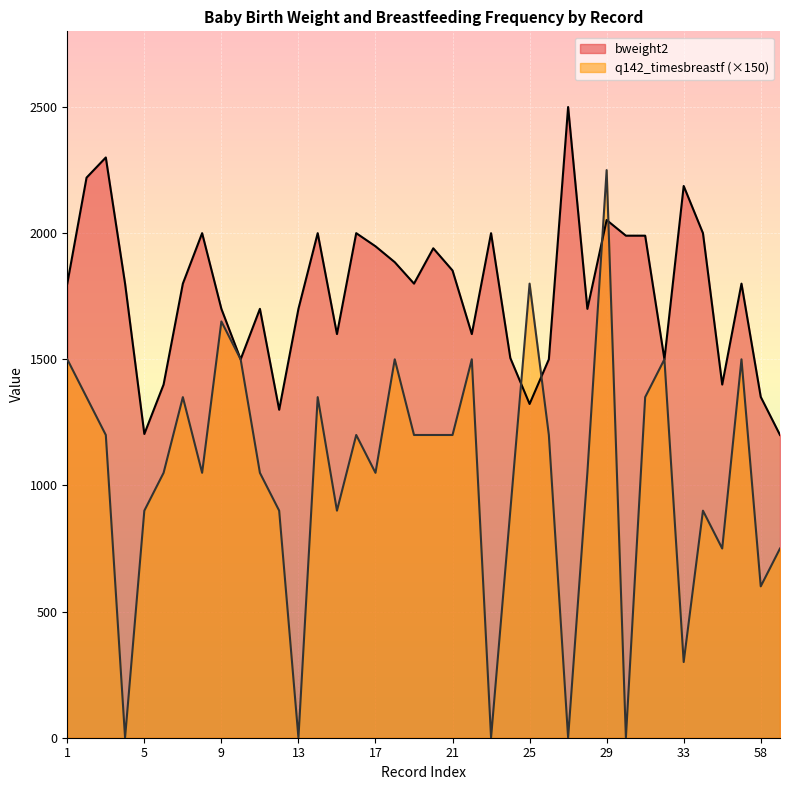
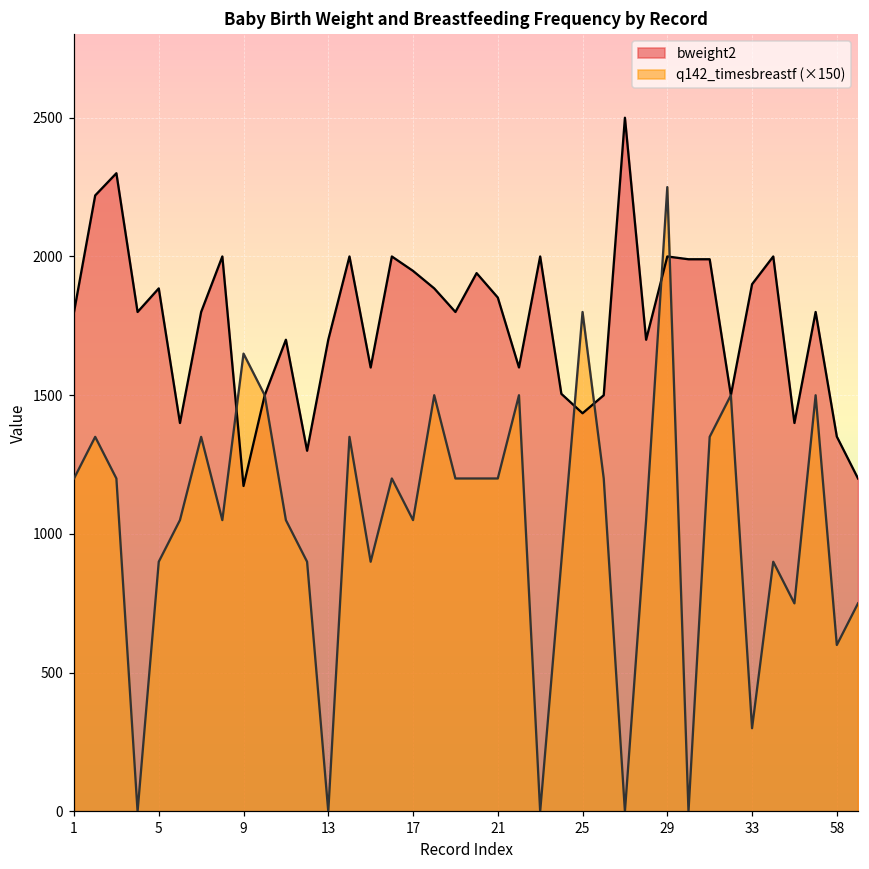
  {
    "bweight2": {
      "1": 1800,
-     "5": 1200,
-     "9": 1700,
+     "5": 1890,
+     "9": 1170,
      "13": 1700,
      "17": 1950,
      "21": 1850,
-     "25": 1320,
-     "29": 2050,
-     "33": 2190,
+     "25": 1440,
+     "29": 2000,
+     "33": 1900,
      "58": 1350
    },
    "q142_timesbreastf (×150)": {
-     "1": 1500,
+     "1": 1200,
      "5": 900,
      "9": 1650,
      "13": 0,
      "17": 1050,
      "21": 1200,
      "25": 1800,
      "29": 2250,
      "33": 300,
      "58": 600
    }
  }
